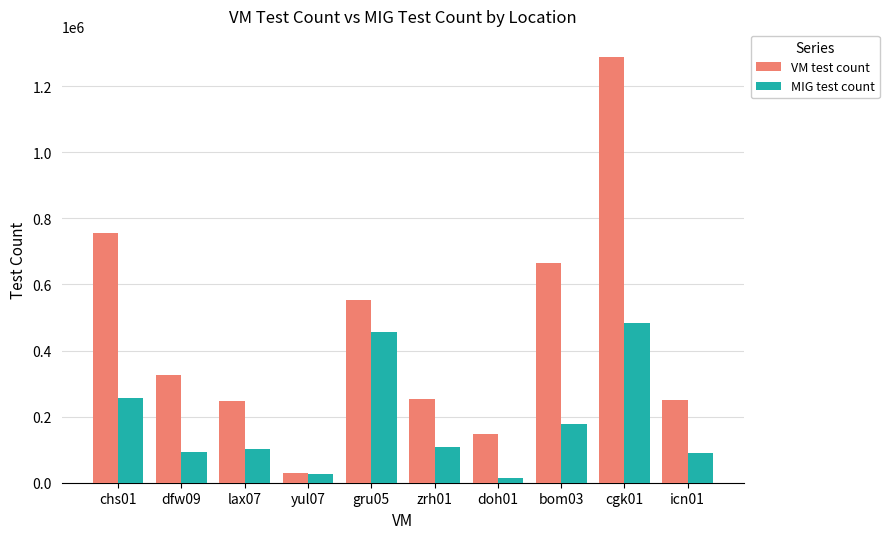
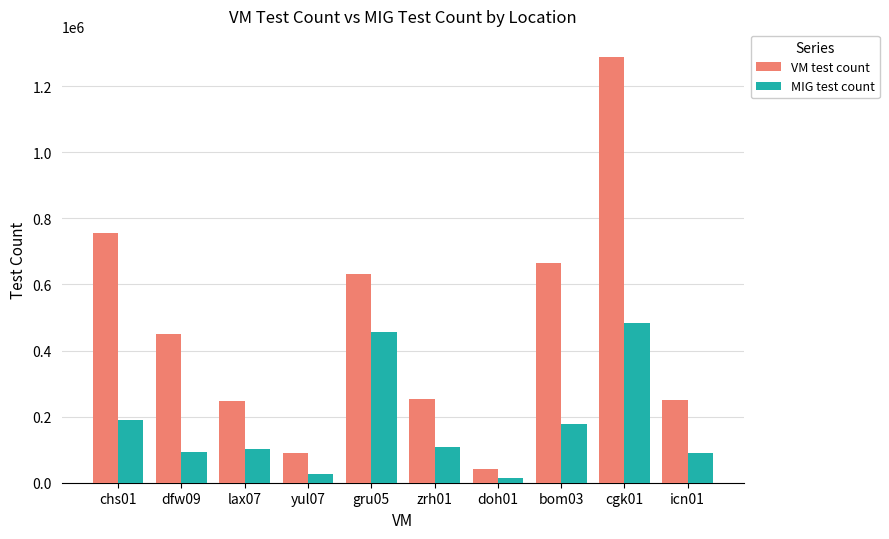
  {
    "VM test count": {
      "chs01": 760000,
-     "dfw09": 320000,
+     "dfw09": 450000,
      "lax07": 250000,
-     "yul07": 30000,
-     "gru05": 550000,
+     "yul07": 90000,
+     "gru05": 630000,
      "zrh01": 250000,
-     "doh01": 150000,
+     "doh01": 40000,
      "bom03": 660000,
      "cgk01": 1290000,
      "icn01": 250000
    },
    "MIG test count": {
-     "chs01": 260000,
+     "chs01": 190000,
      "dfw09": 90000,
      "lax07": 100000,
      "yul07": 30000,
      "gru05": 460000,
      "zrh01": 110000,
      "doh01": 20000,
      "bom03": 180000,
      "cgk01": 480000,
      "icn01": 90000
    }
  }
